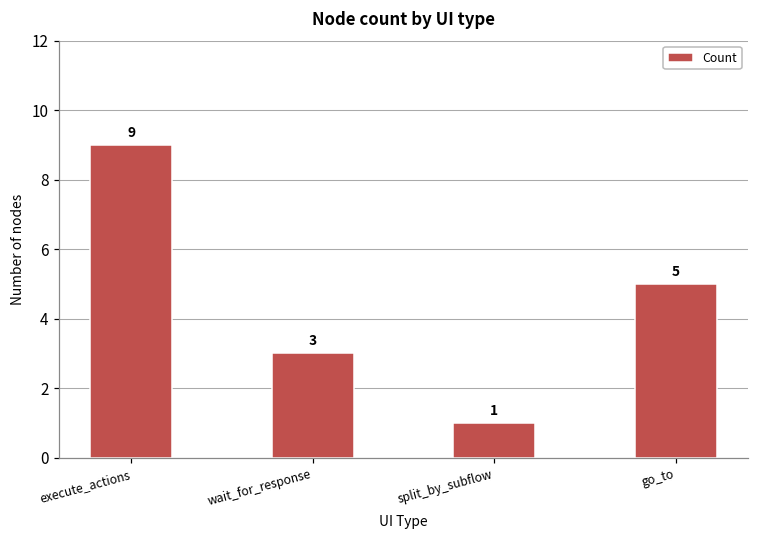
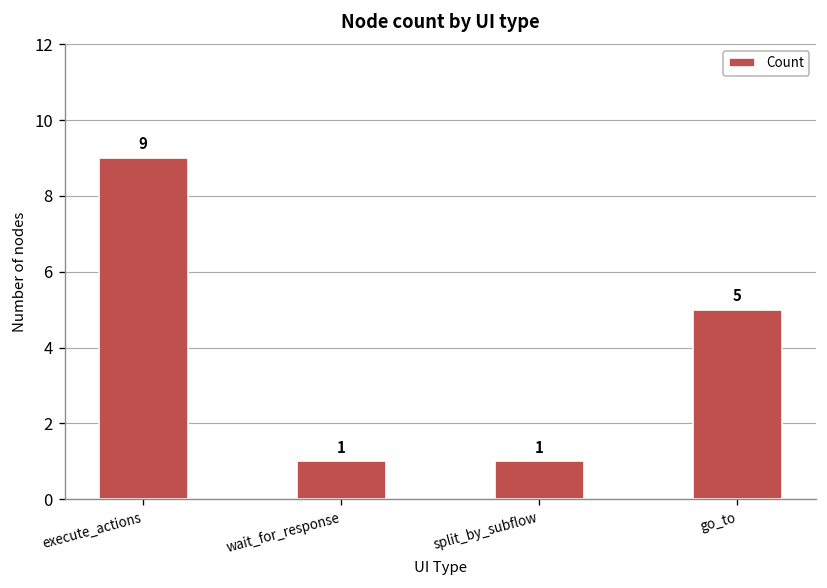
  {
    "execute_actions": 9,
-   "wait_for_response": 3,
+   "wait_for_response": 1,
    "split_by_subflow": 1,
    "go_to": 5
  }
